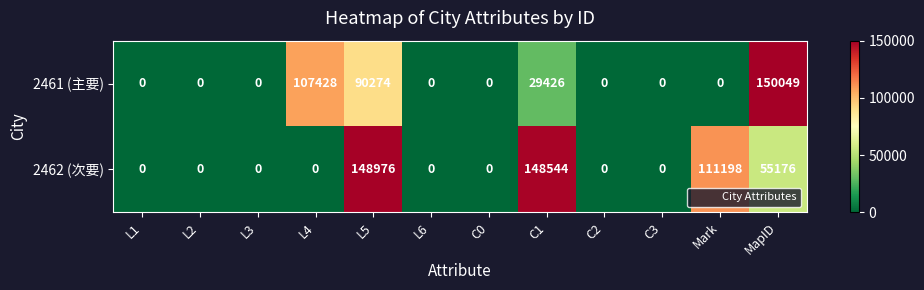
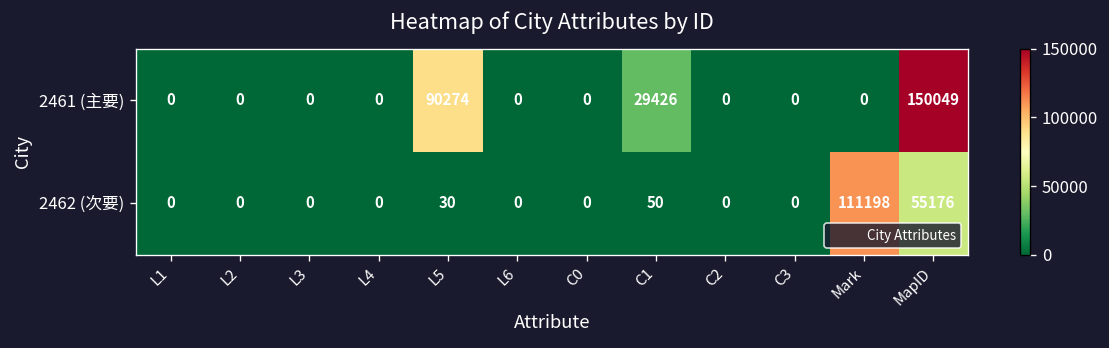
  {
    "2461 (主要)": {
      "L1": 0,
      "L2": 0,
      "L3": 0,
-     "L4": 107428,
+     "L4": 0,
      "L5": 90274,
      "L6": 0,
      "C0": 0,
      "C1": 29426,
      "C2": 0,
      "C3": 0,
      "Mark": 0,
      "MapID": 150049
    },
    "2462 (次要)": {
      "L1": 0,
      "L2": 0,
      "L3": 0,
      "L4": 0,
-     "L5": 148976,
+     "L5": 30,
      "L6": 0,
      "C0": 0,
-     "C1": 148544,
+     "C1": 50,
      "C2": 0,
      "C3": 0,
      "Mark": 111198,
      "MapID": 55176
    }
  }
